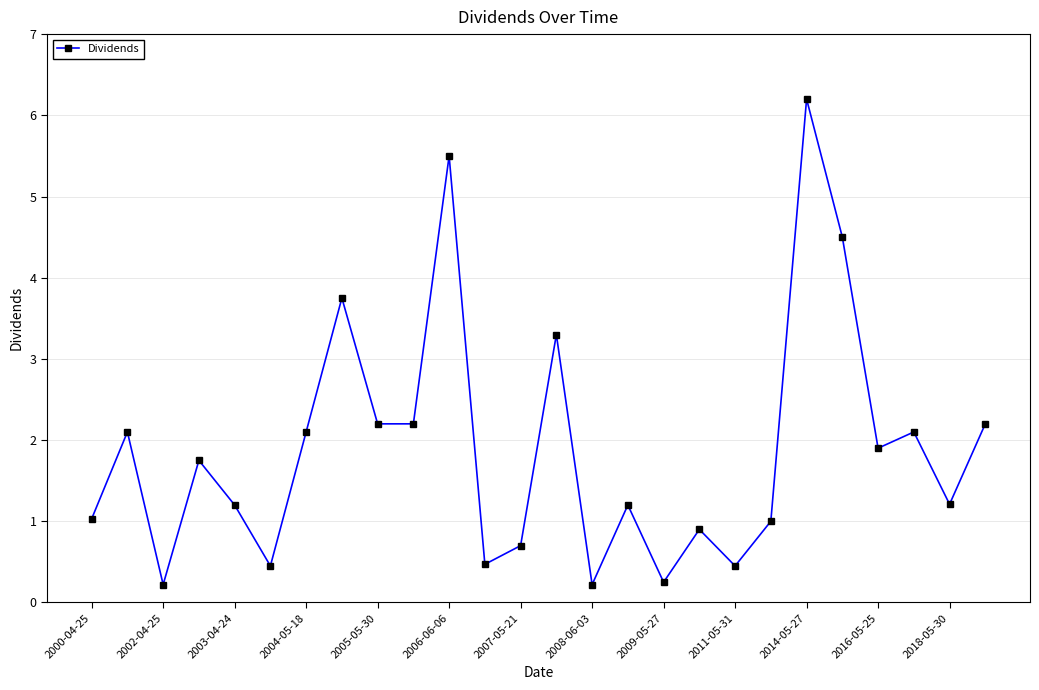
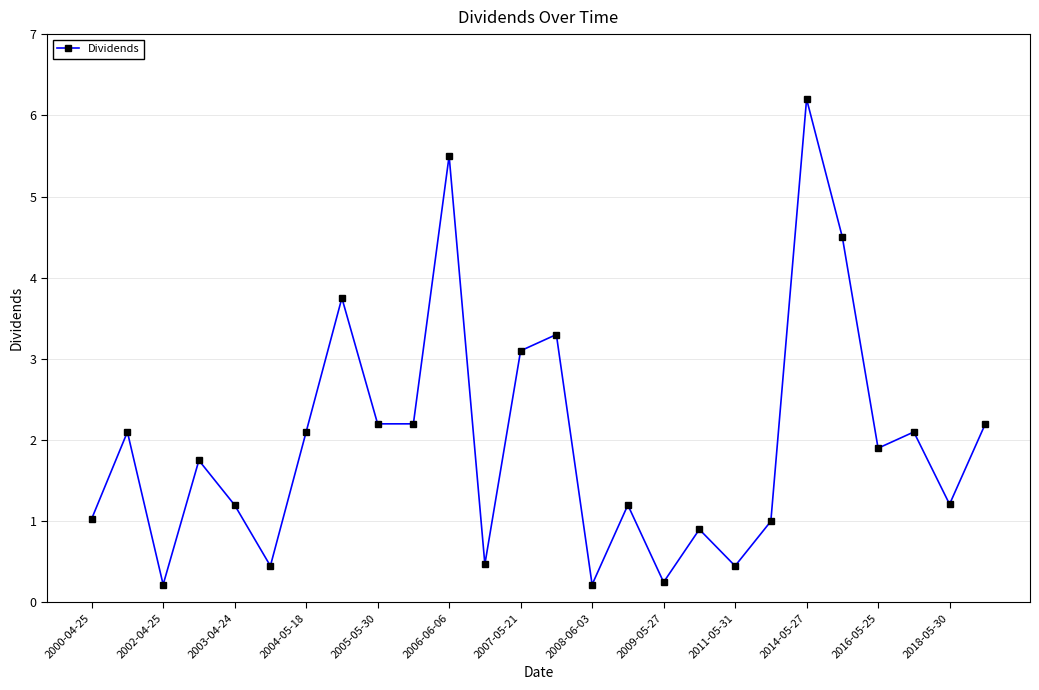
  {
    "2000-04-25": 1.0,
    "2002-04-25": 0.2,
    "2003-04-24": 1.2,
    "2004-05-18": 2.1,
    "2005-05-30": 2.2,
    "2006-06-06": 5.5,
-   "2007-05-21": 0.7,
+   "2007-05-21": 3.1,
    "2008-06-03": 0.2,
    "2009-05-27": 0.3,
    "2011-05-31": 0.5,
    "2014-05-27": 6.2,
    "2016-05-25": 1.9,
    "2018-05-30": 1.2
  }
